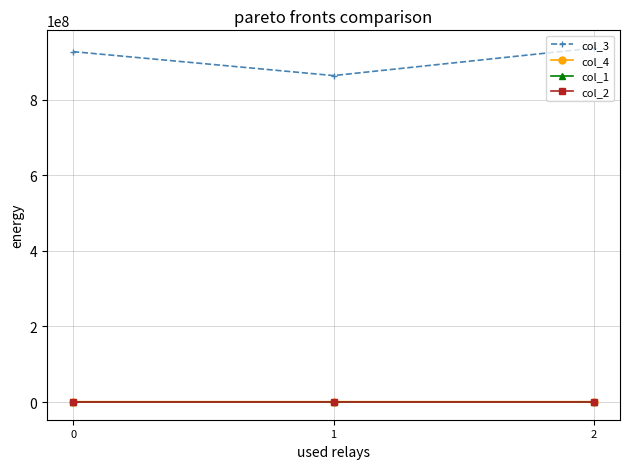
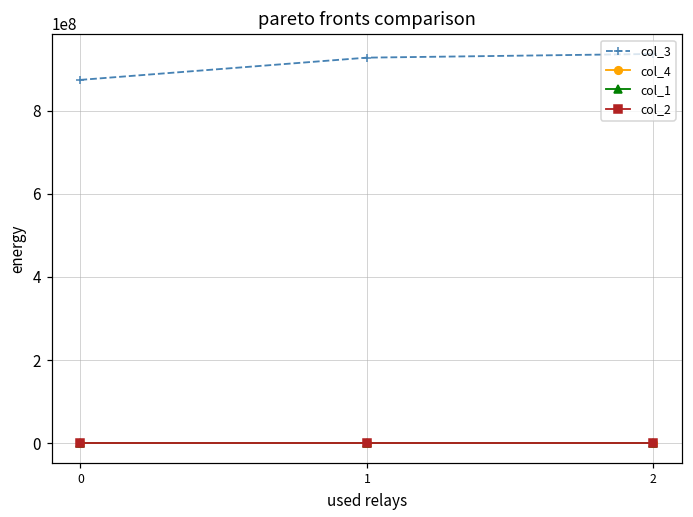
  {
    "col_3": {
-     "0": 930000000,
-     "1": 860000000
+     "0": 870000000,
+     "1": 930000000
    },
    "col_2": {
      "0": 0,
      "1": 0,
      "2": 0
    }
  }
